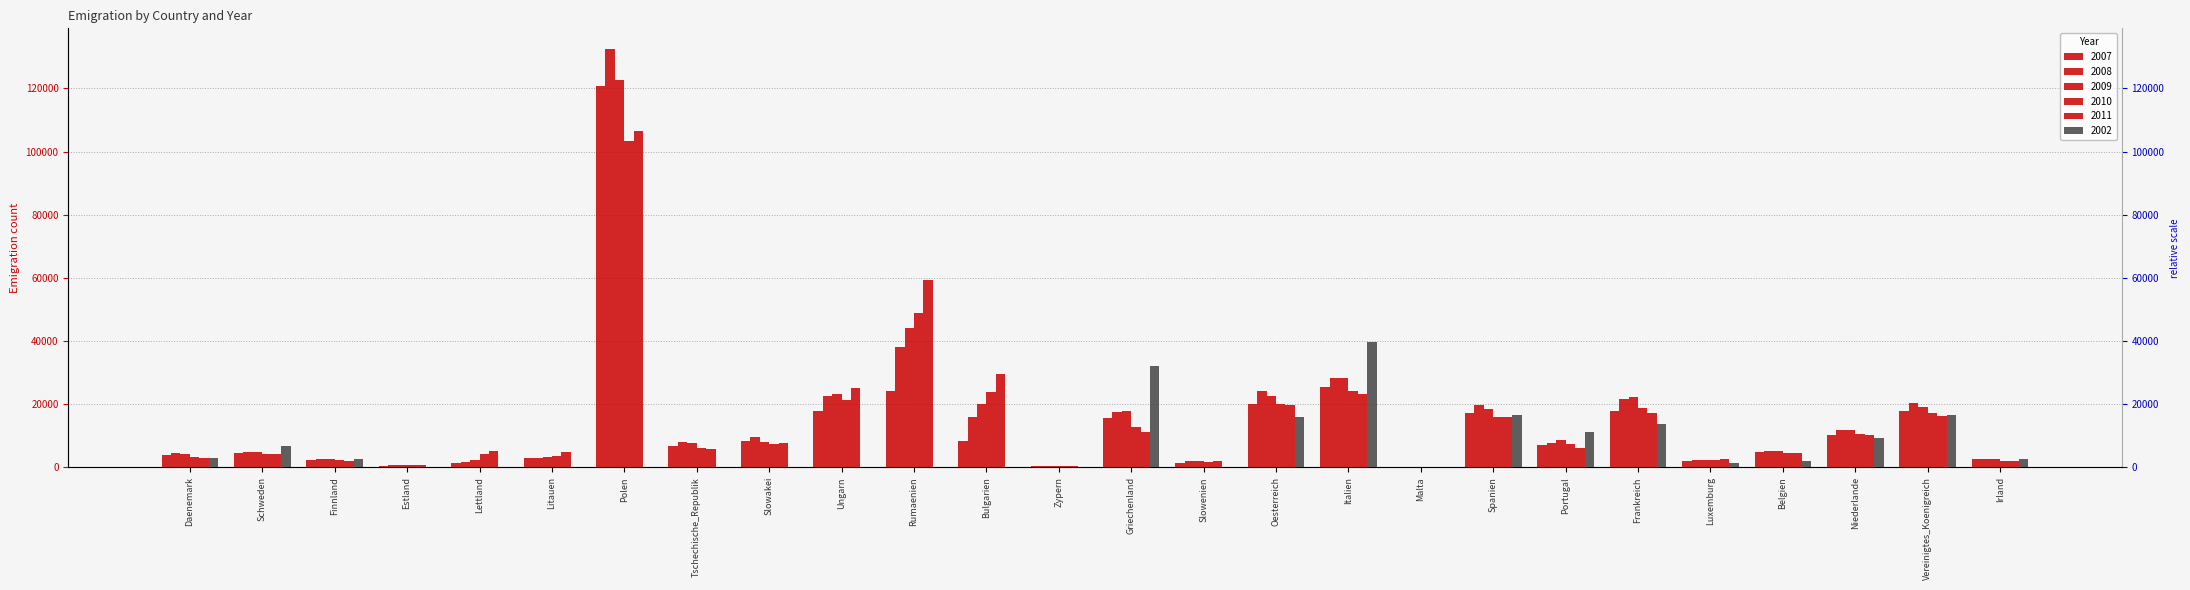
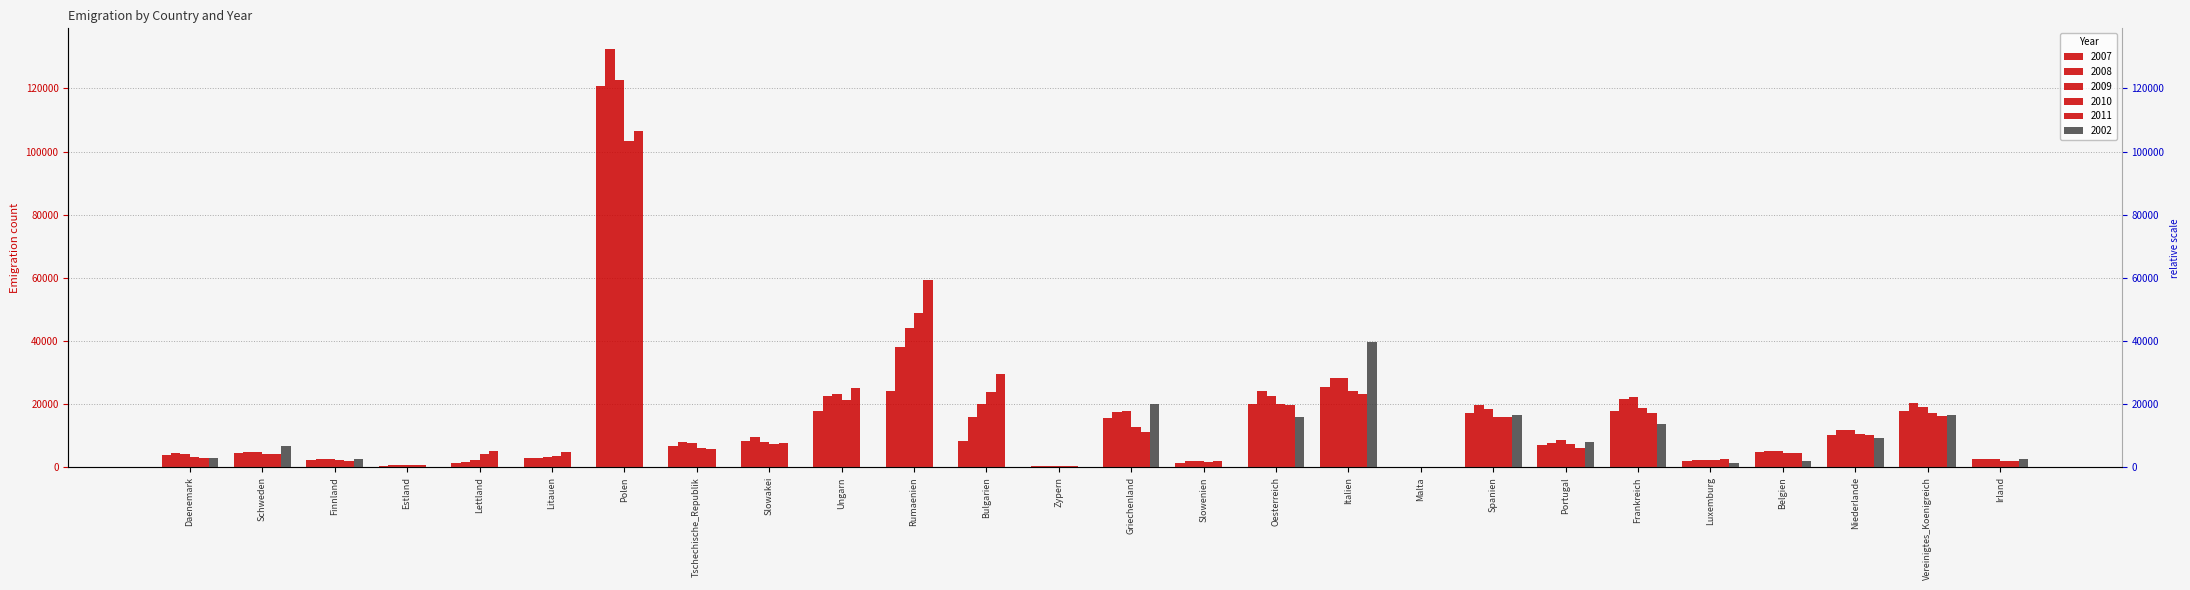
  {
    "2002": {
      "Daenemark": 3000,
      "Schweden": 7000,
      "Finnland": 3000,
      "Estland": 0,
      "Lettland": 0,
      "Litauen": 0,
      "Polen": 0,
      "Tschechische_Republik": 0,
      "Slowakei": 0,
      "Ungarn": 0,
      "Rumaenien": 0,
      "Bulgarien": 0,
      "Zypern": 0,
-     "Griechenland": 32000,
+     "Griechenland": 20000,
      "Slowenien": 0,
      "Oesterreich": 16000,
      "Italien": 40000,
      "Malta": 0,
      "Spanien": 17000,
-     "Portugal": 11000,
+     "Portugal": 8000,
      "Frankreich": 14000,
      "Luxemburg": 1000,
      "Belgien": 2000,
      "Niederlande": 9000,
      "Vereinigtes_Koenigreich": 17000,
      "Irland": 3000
    }
  }
